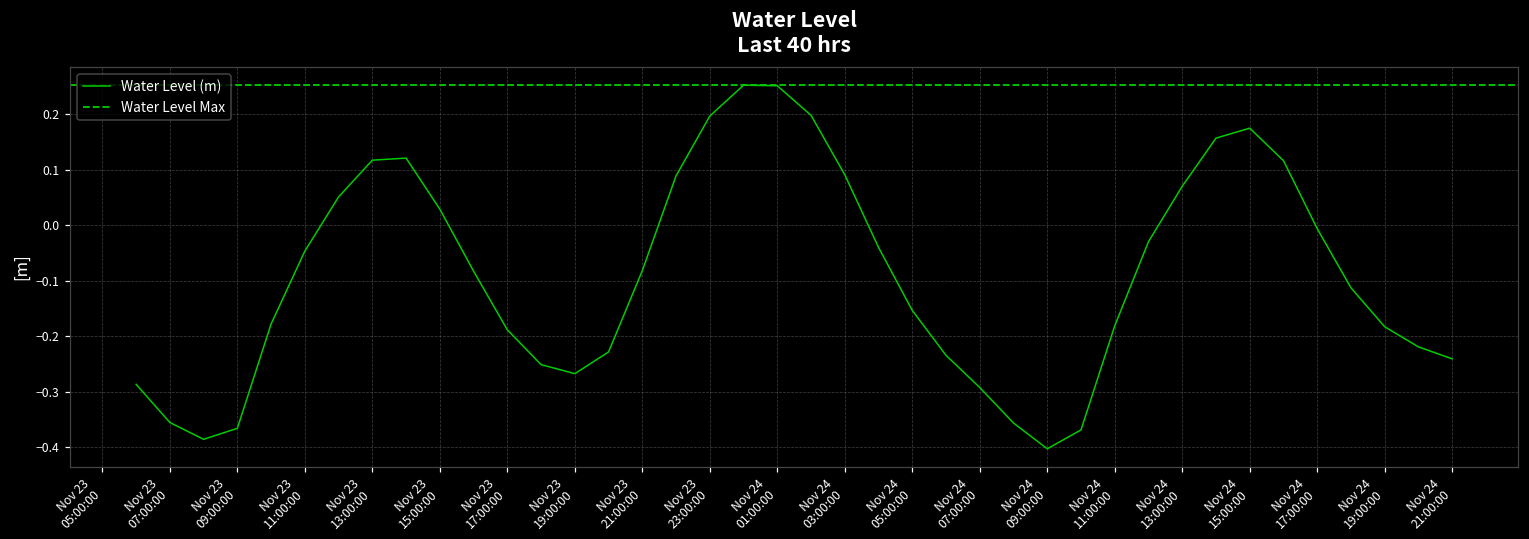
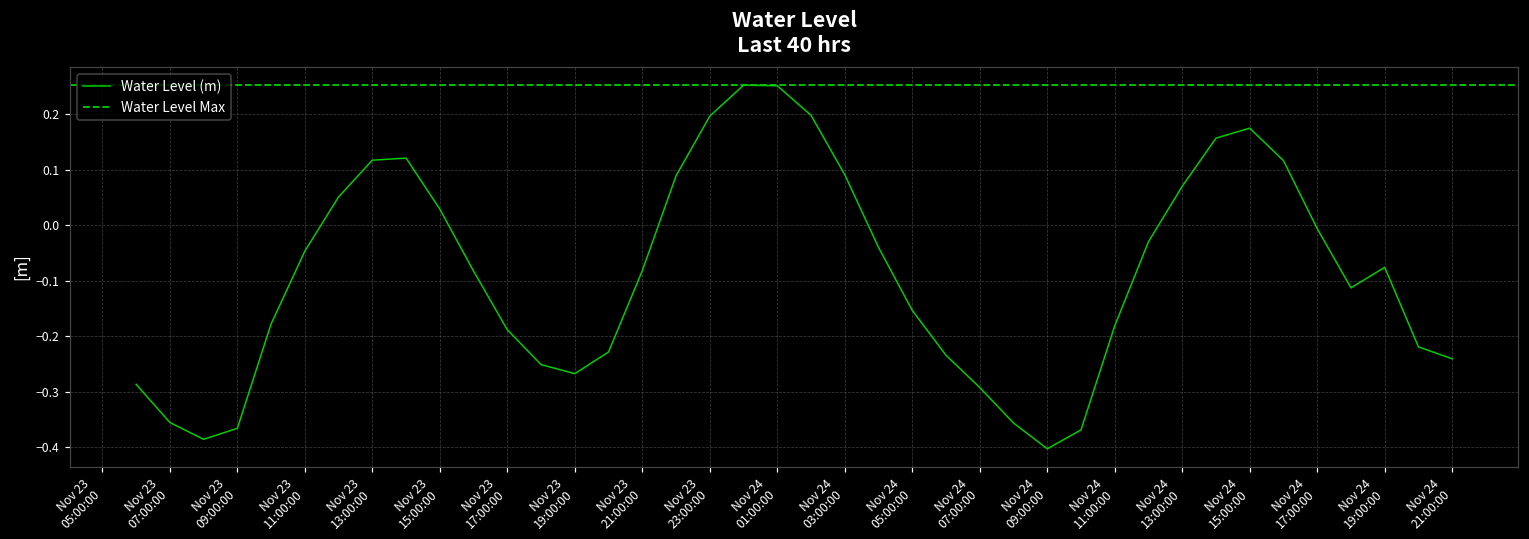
  {
    "Nov 23 07:00:00": -0.36,
    "Nov 23 09:00:00": -0.37,
    "Nov 23 11:00:00": -0.05,
    "Nov 23 13:00:00": 0.12,
    "Nov 23 15:00:00": 0.03,
    "Nov 23 17:00:00": -0.19,
    "Nov 23 19:00:00": -0.27,
    "Nov 23 21:00:00": -0.08,
    "Nov 23 23:00:00": 0.20,
    "Nov 24 01:00:00": 0.25,
    "Nov 24 03:00:00": 0.09,
    "Nov 24 05:00:00": -0.15,
    "Nov 24 07:00:00": -0.29,
    "Nov 24 09:00:00": -0.40,
    "Nov 24 11:00:00": -0.18,
    "Nov 24 13:00:00": 0.07,
    "Nov 24 15:00:00": 0.18,
    "Nov 24 17:00:00": -0.01,
-   "Nov 24 19:00:00": -0.18,
+   "Nov 24 19:00:00": -0.08,
    "Nov 24 21:00:00": -0.24
  }
